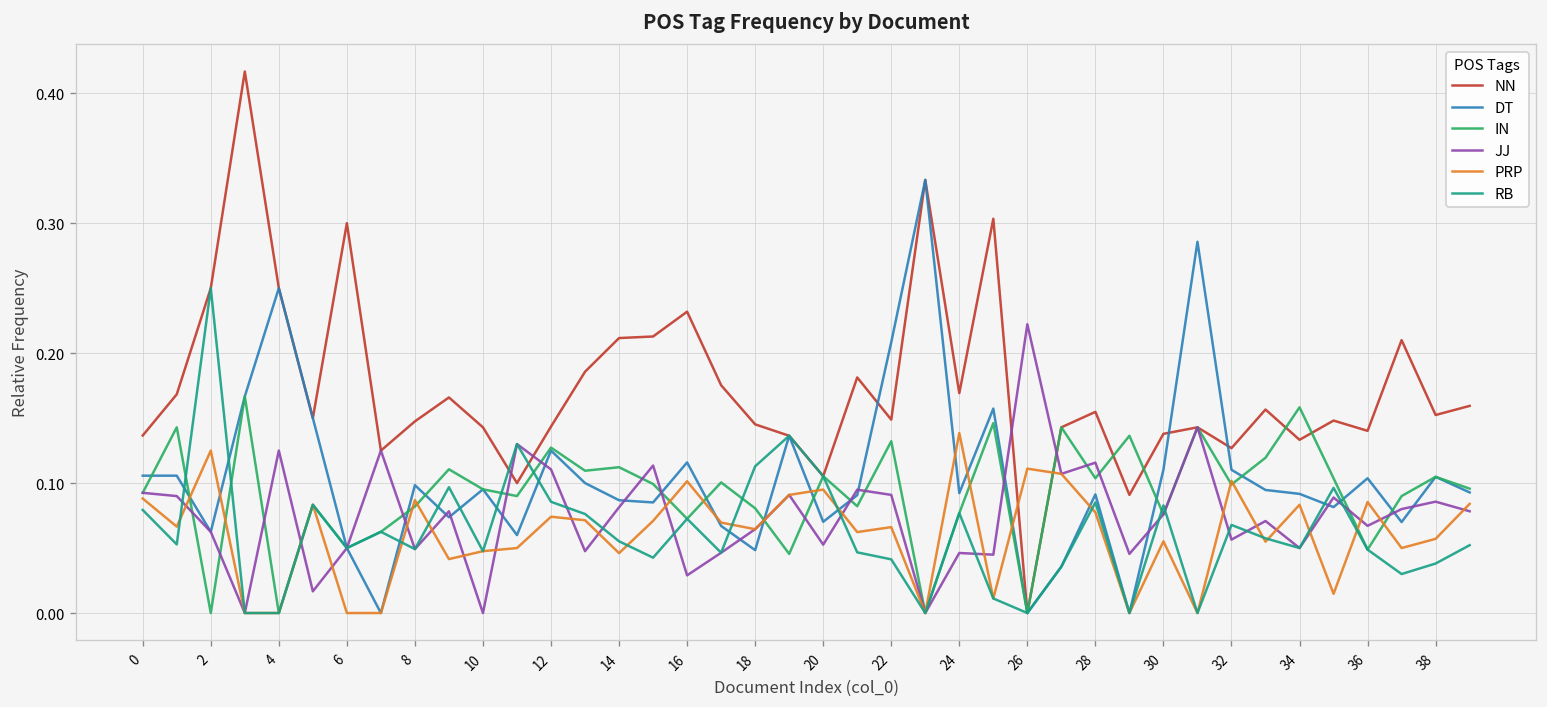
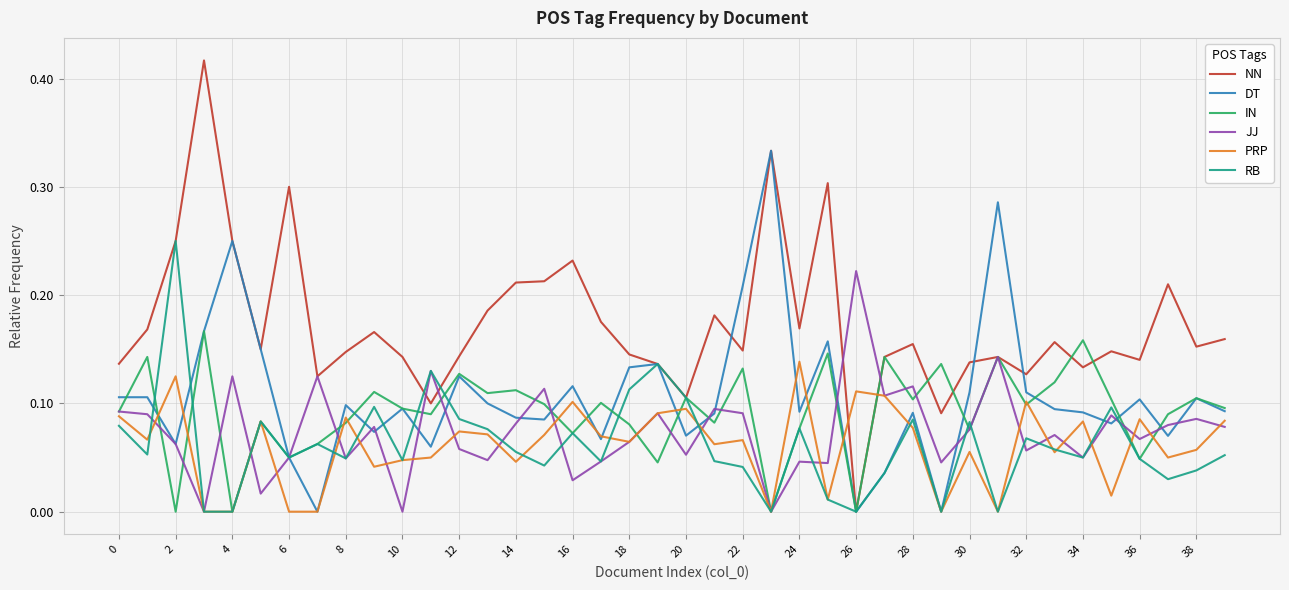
  {
    "NN": {
      "0": 0.137,
      "6": 0.300,
      "8": 0.148,
      "10": 0.143,
      "12": 0.144,
      "14": 0.212,
      "16": 0.232,
      "18": 0.145,
      "22": 0.149,
      "24": 0.169,
      "28": 0.155,
      "30": 0.138,
      "32": 0.127,
      "34": 0.133,
      "36": 0.140,
      "38": 0.152
    },
    "DT": {
      "0": 0.106,
      "8": 0.098,
      "14": 0.087,
      "16": 0.116,
-     "18": 0.048,
+     "18": 0.133,
      "20": 0.070,
      "22": 0.208,
      "24": 0.092,
      "28": 0.091,
      "30": 0.110,
      "32": 0.110,
      "34": 0.092,
      "36": 0.104
    },
    "JJ": {
      "4": 0.125,
      "10": 0.000,
-     "12": 0.111,
+     "12": 0.058,
      "14": 0.081,
      "16": 0.029,
      "20": 0.053,
      "22": 0.091,
      "24": 0.046,
      "26": 0.222,
      "28": 0.116,
      "32": 0.057,
      "36": 0.067,
      "38": 0.086
    },
    "PRP": {
      "0": 0.088,
      "2": 0.125,
      "6": 0.000,
      "8": 0.087,
      "12": 0.074,
      "14": 0.046,
      "16": 0.101,
      "20": 0.095,
      "22": 0.066,
      "24": 0.139,
      "26": 0.111,
      "28": 0.077,
      "30": 0.055,
      "32": 0.102,
      "34": 0.083,
      "36": 0.085,
      "38": 0.057
    }
  }
